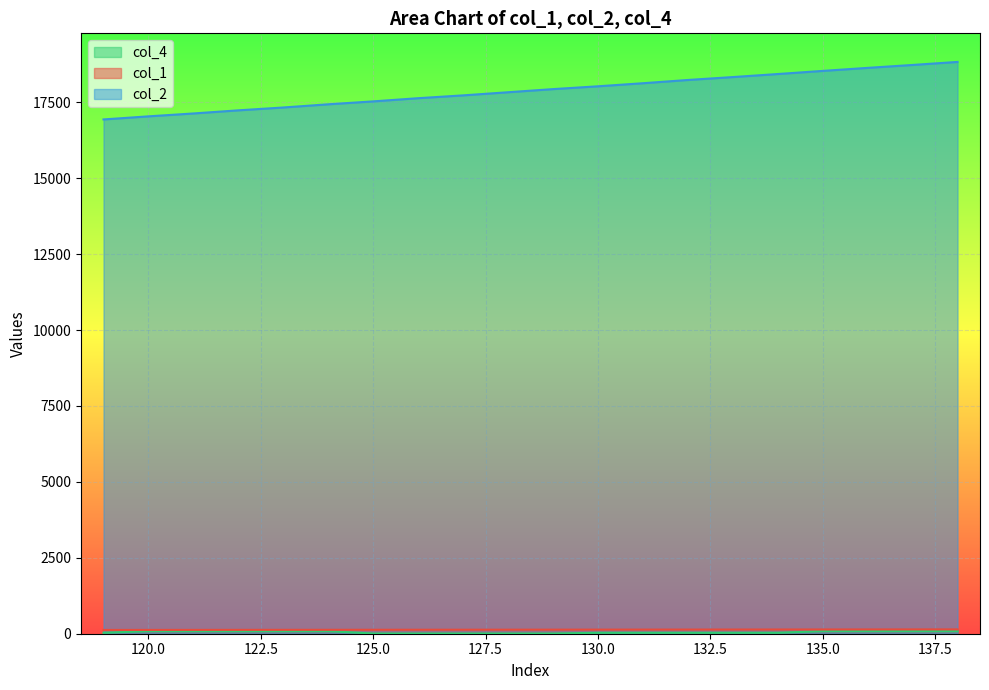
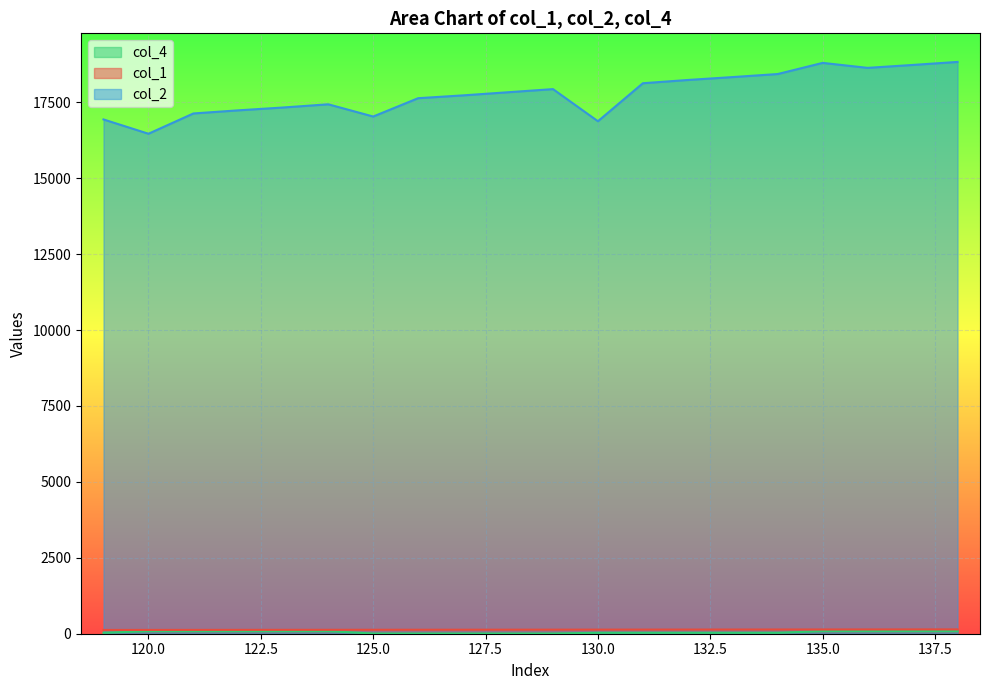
  {
    "col_4": {
      "125.0": 0,
      "130.0": 0
    },
    "col_1": {
      "125.0": 100,
      "130.0": 100
    },
    "col_2": {
-     "120.0": 17000,
-     "125.0": 17500,
-     "130.0": 18000,
-     "135.0": 18500
+     "120.0": 16500,
+     "125.0": 17000,
+     "130.0": 16900,
+     "135.0": 18800
    }
  }
